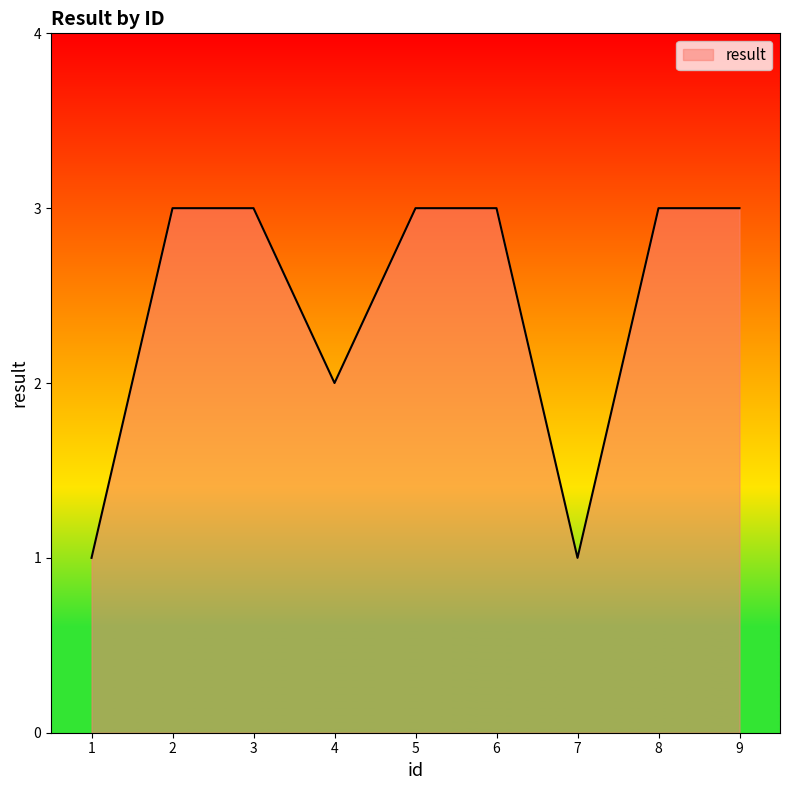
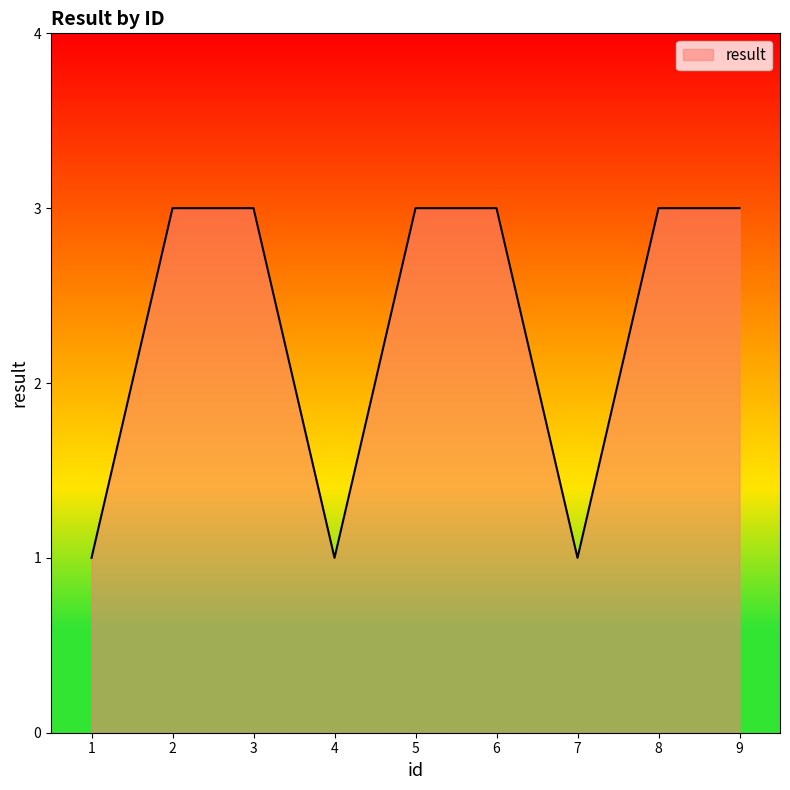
  {
    "1": 1,
    "2": 3,
    "3": 3,
-   "4": 2,
+   "4": 1,
    "5": 3,
    "6": 3,
    "7": 1,
    "8": 3,
    "9": 3
  }
